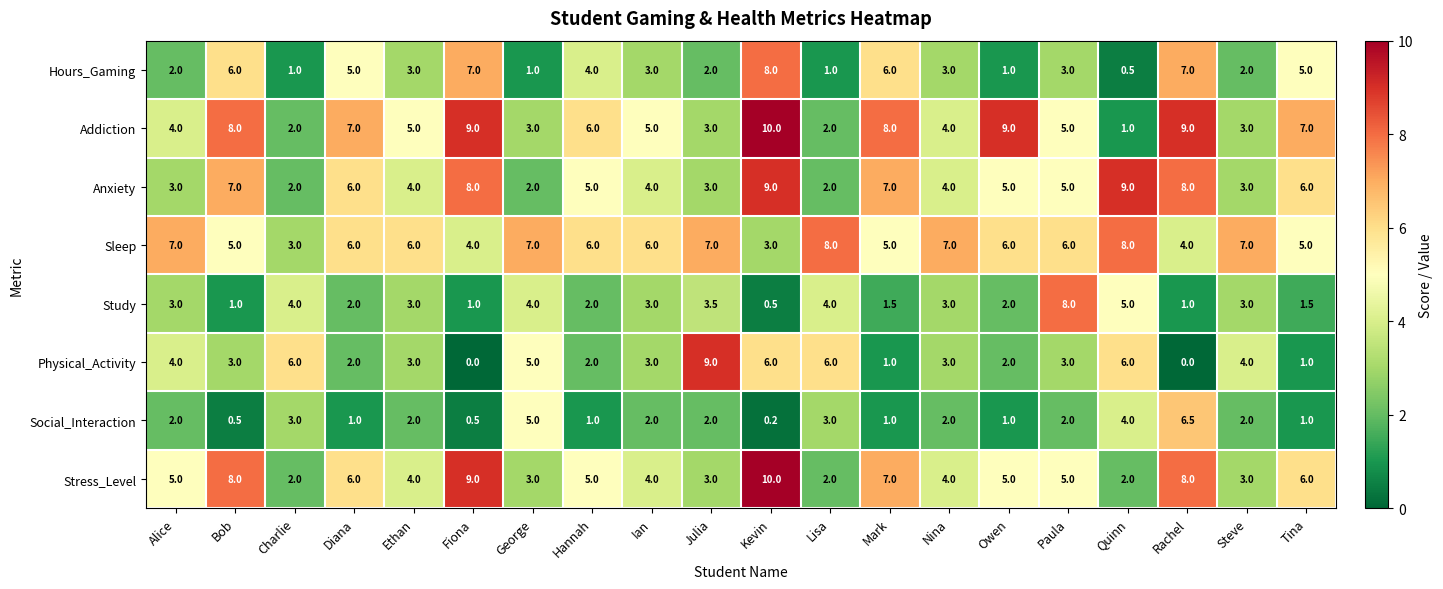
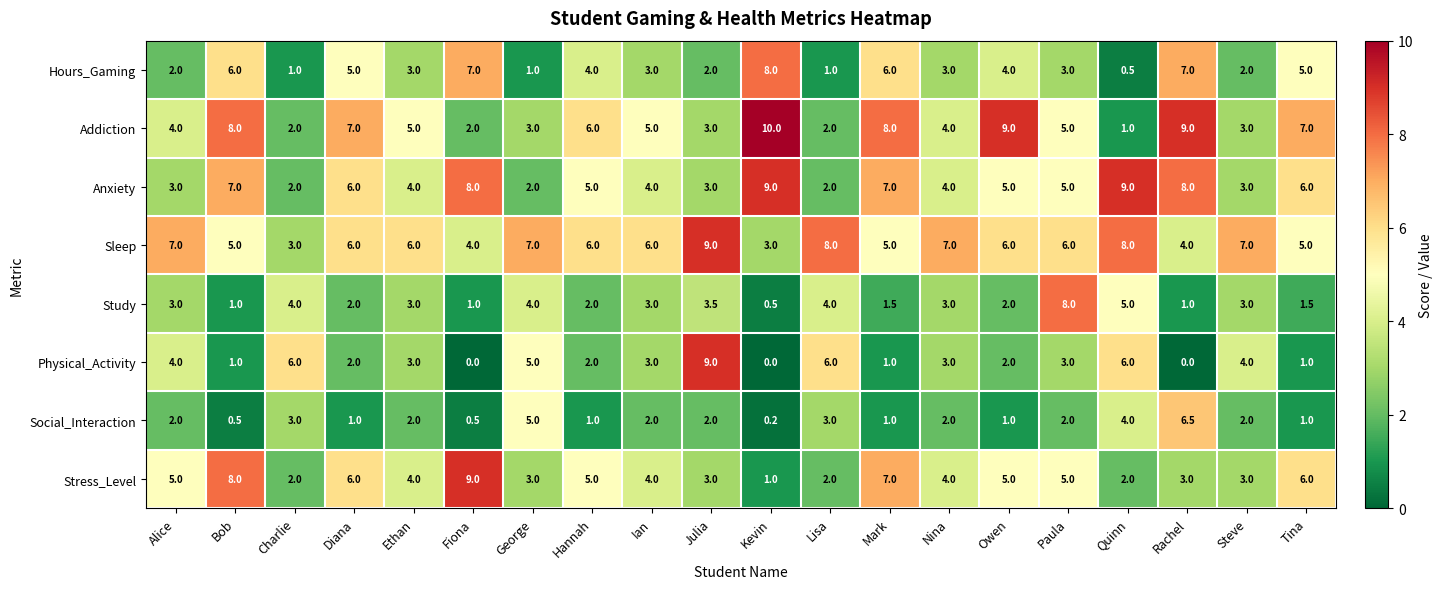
  {
    "Hours_Gaming": {
      "Alice": 2.0,
      "Bob": 6.0,
      "Charlie": 1.0,
      "Diana": 5.0,
      "Ethan": 3.0,
      "Fiona": 7.0,
      "George": 1.0,
      "Hannah": 4.0,
      "Ian": 3.0,
      "Julia": 2.0,
      "Kevin": 8.0,
      "Lisa": 1.0,
      "Mark": 6.0,
      "Nina": 3.0,
-     "Owen": 1.0,
+     "Owen": 4.0,
      "Paula": 3.0,
      "Quinn": 0.5,
      "Rachel": 7.0,
      "Steve": 2.0,
      "Tina": 5.0
    },
    "Addiction": {
      "Alice": 4.0,
      "Bob": 8.0,
      "Charlie": 2.0,
      "Diana": 7.0,
      "Ethan": 5.0,
-     "Fiona": 9.0,
+     "Fiona": 2.0,
      "George": 3.0,
      "Hannah": 6.0,
      "Ian": 5.0,
      "Julia": 3.0,
      "Kevin": 10.0,
      "Lisa": 2.0,
      "Mark": 8.0,
      "Nina": 4.0,
      "Owen": 9.0,
      "Paula": 5.0,
      "Quinn": 1.0,
      "Rachel": 9.0,
      "Steve": 3.0,
      "Tina": 7.0
    },
    "Anxiety": {
      "Alice": 3.0,
      "Bob": 7.0,
      "Charlie": 2.0,
      "Diana": 6.0,
      "Ethan": 4.0,
      "Fiona": 8.0,
      "George": 2.0,
      "Hannah": 5.0,
      "Ian": 4.0,
      "Julia": 3.0,
      "Kevin": 9.0,
      "Lisa": 2.0,
      "Mark": 7.0,
      "Nina": 4.0,
      "Owen": 5.0,
      "Paula": 5.0,
      "Quinn": 9.0,
      "Rachel": 8.0,
      "Steve": 3.0,
      "Tina": 6.0
    },
    "Sleep": {
      "Alice": 7.0,
      "Bob": 5.0,
      "Charlie": 3.0,
      "Diana": 6.0,
      "Ethan": 6.0,
      "Fiona": 4.0,
      "George": 7.0,
      "Hannah": 6.0,
      "Ian": 6.0,
-     "Julia": 7.0,
+     "Julia": 9.0,
      "Kevin": 3.0,
      "Lisa": 8.0,
      "Mark": 5.0,
      "Nina": 7.0,
      "Owen": 6.0,
      "Paula": 6.0,
      "Quinn": 8.0,
      "Rachel": 4.0,
      "Steve": 7.0,
      "Tina": 5.0
    },
    "Study": {
      "Alice": 3.0,
      "Bob": 1.0,
      "Charlie": 4.0,
      "Diana": 2.0,
      "Ethan": 3.0,
      "Fiona": 1.0,
      "George": 4.0,
      "Hannah": 2.0,
      "Ian": 3.0,
      "Julia": 3.5,
      "Kevin": 0.5,
      "Lisa": 4.0,
      "Mark": 1.5,
      "Nina": 3.0,
      "Owen": 2.0,
      "Paula": 8.0,
      "Quinn": 5.0,
      "Rachel": 1.0,
      "Steve": 3.0,
      "Tina": 1.5
    },
    "Physical_Activity": {
      "Alice": 4.0,
-     "Bob": 3.0,
+     "Bob": 1.0,
      "Charlie": 6.0,
      "Diana": 2.0,
      "Ethan": 3.0,
      "Fiona": 0.0,
      "George": 5.0,
      "Hannah": 2.0,
      "Ian": 3.0,
      "Julia": 9.0,
-     "Kevin": 6.0,
+     "Kevin": 0.0,
      "Lisa": 6.0,
      "Mark": 1.0,
      "Nina": 3.0,
      "Owen": 2.0,
      "Paula": 3.0,
      "Quinn": 6.0,
      "Rachel": 0.0,
      "Steve": 4.0,
      "Tina": 1.0
    },
    "Social_Interaction": {
      "Alice": 2.0,
      "Bob": 0.5,
      "Charlie": 3.0,
      "Diana": 1.0,
      "Ethan": 2.0,
      "Fiona": 0.5,
      "George": 5.0,
      "Hannah": 1.0,
      "Ian": 2.0,
      "Julia": 2.0,
      "Kevin": 0.2,
      "Lisa": 3.0,
      "Mark": 1.0,
      "Nina": 2.0,
      "Owen": 1.0,
      "Paula": 2.0,
      "Quinn": 4.0,
      "Rachel": 6.5,
      "Steve": 2.0,
      "Tina": 1.0
    },
    "Stress_Level": {
      "Alice": 5.0,
      "Bob": 8.0,
      "Charlie": 2.0,
      "Diana": 6.0,
      "Ethan": 4.0,
      "Fiona": 9.0,
      "George": 3.0,
      "Hannah": 5.0,
      "Ian": 4.0,
      "Julia": 3.0,
-     "Kevin": 10.0,
+     "Kevin": 1.0,
      "Lisa": 2.0,
      "Mark": 7.0,
      "Nina": 4.0,
      "Owen": 5.0,
      "Paula": 5.0,
      "Quinn": 2.0,
-     "Rachel": 8.0,
+     "Rachel": 3.0,
      "Steve": 3.0,
      "Tina": 6.0
    }
  }
